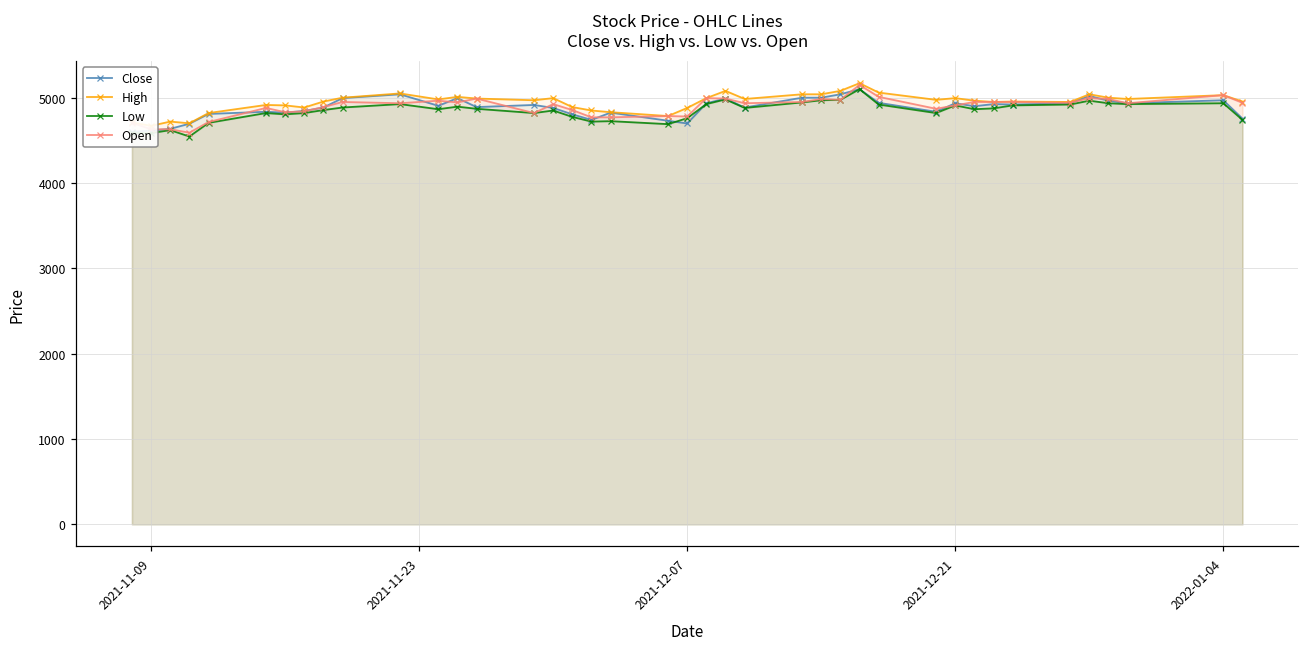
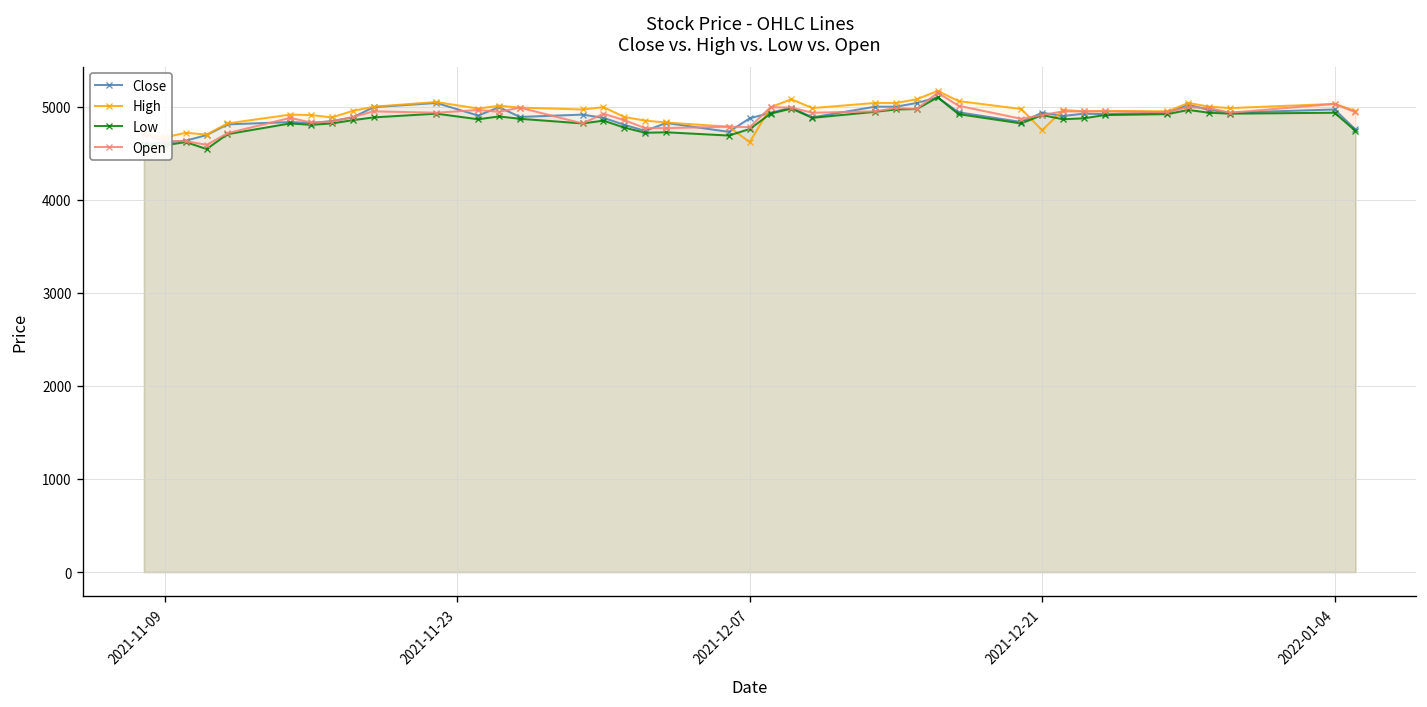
  {
    "Close": {
-     "2021-12-07": 4700,
+     "2021-12-07": 4900,
      "2022-01-04": 5000
    },
    "High": {
-     "2021-12-07": 4900,
-     "2021-12-21": 5000
+     "2021-12-07": 4600,
+     "2021-12-21": 4700
    },
    "Low": {
      "2022-01-04": 4900
    }
  }
